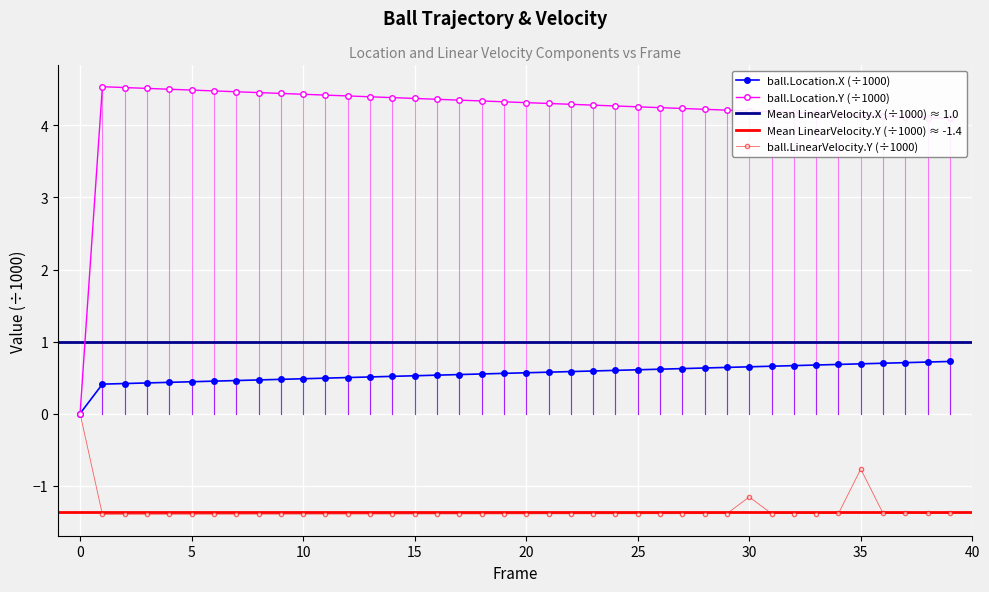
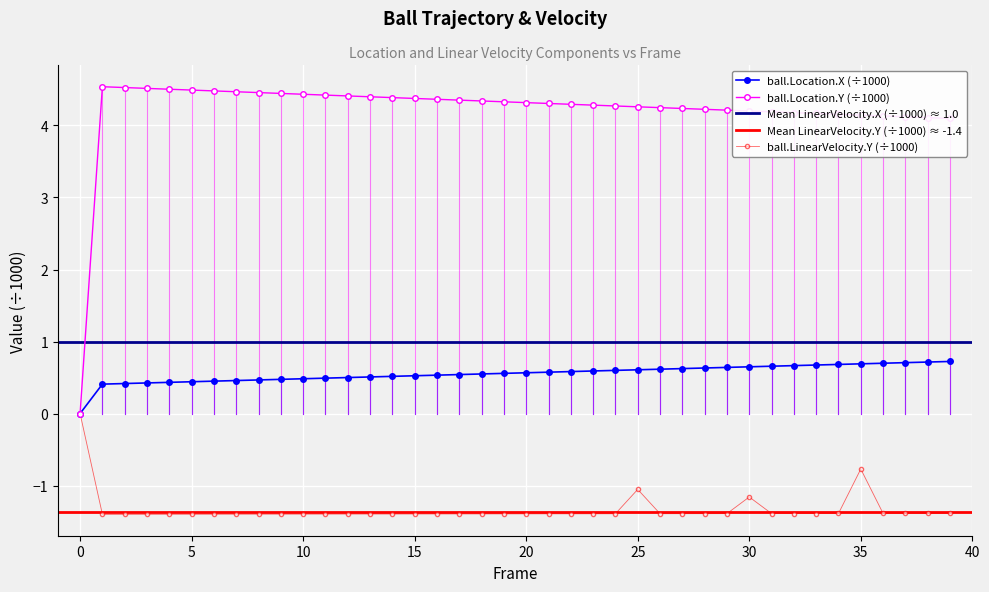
  {
    "ball.LinearVelocity.Y (÷1000)": {
      "5": -1.4,
      "10": -1.4,
      "15": -1.4,
      "20": -1.4,
-     "25": -1.4,
+     "25": -1.1,
      "30": -1.2,
      "35": -0.8
    }
  }
